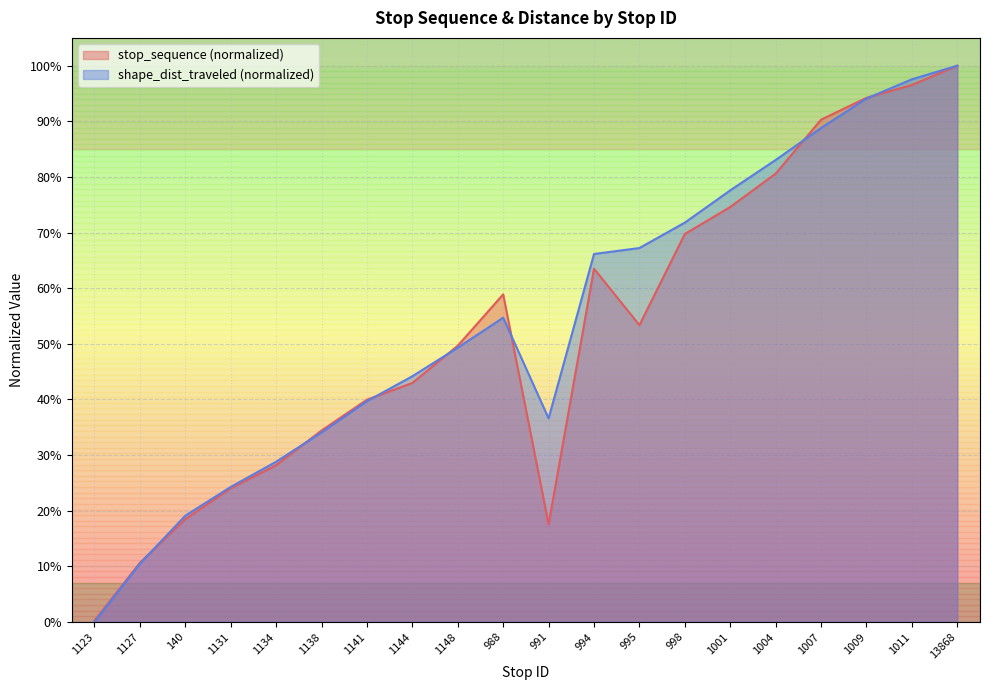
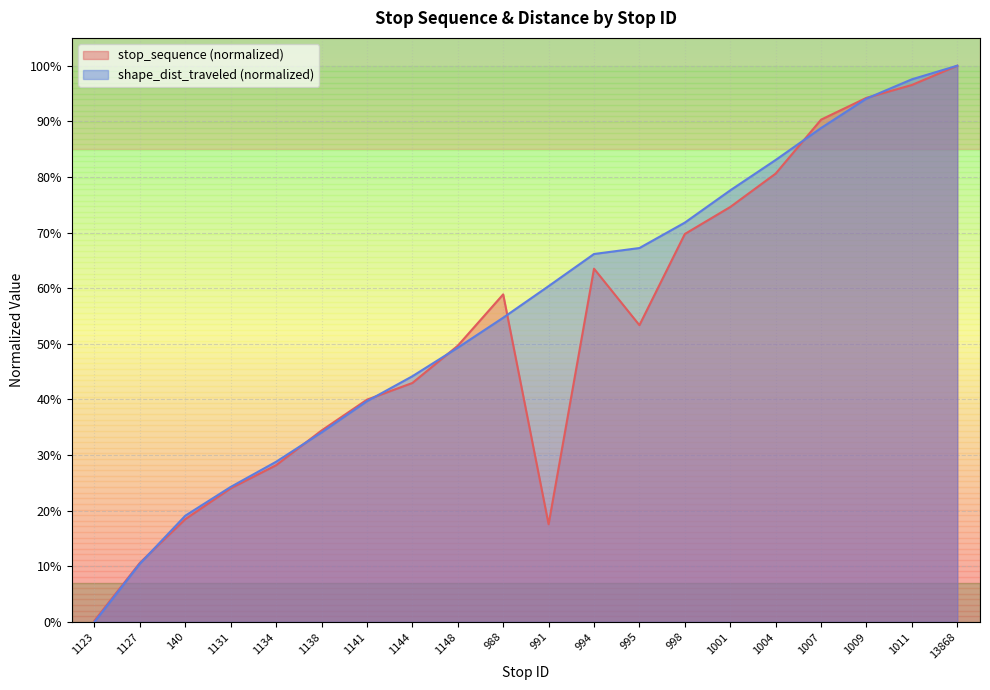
  {
    "stop_sequence (normalized)": {
      "140": "18%",
      "1134": "28%",
      "1144": "43%",
      "988": "59%",
      "991": "18%",
      "994": "64%",
      "995": "53%",
      "998": "70%",
      "1001": "75%",
      "1004": "81%",
      "1007": "90%",
      "1011": "97%"
    },
    "shape_dist_traveled (normalized)": {
      "140": "19%",
      "1134": "29%",
      "1144": "44%",
      "988": "55%",
-     "991": "37%",
+     "991": "60%",
      "994": "66%",
      "995": "67%",
      "998": "72%",
      "1001": "78%",
      "1004": "83%",
      "1007": "89%",
      "1011": "98%"
    }
  }
